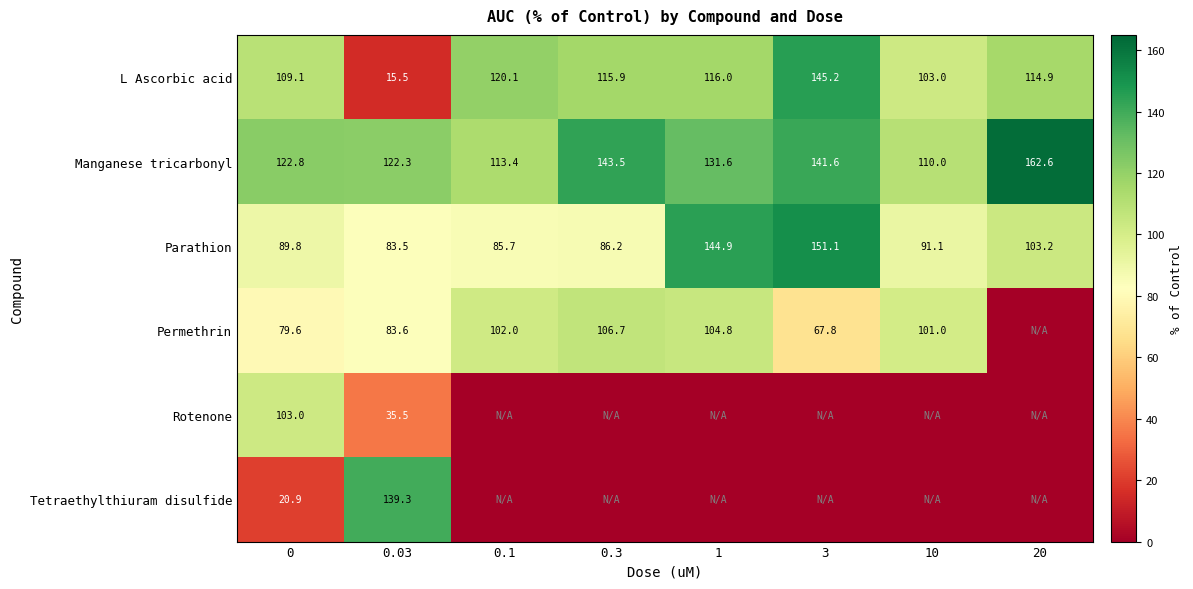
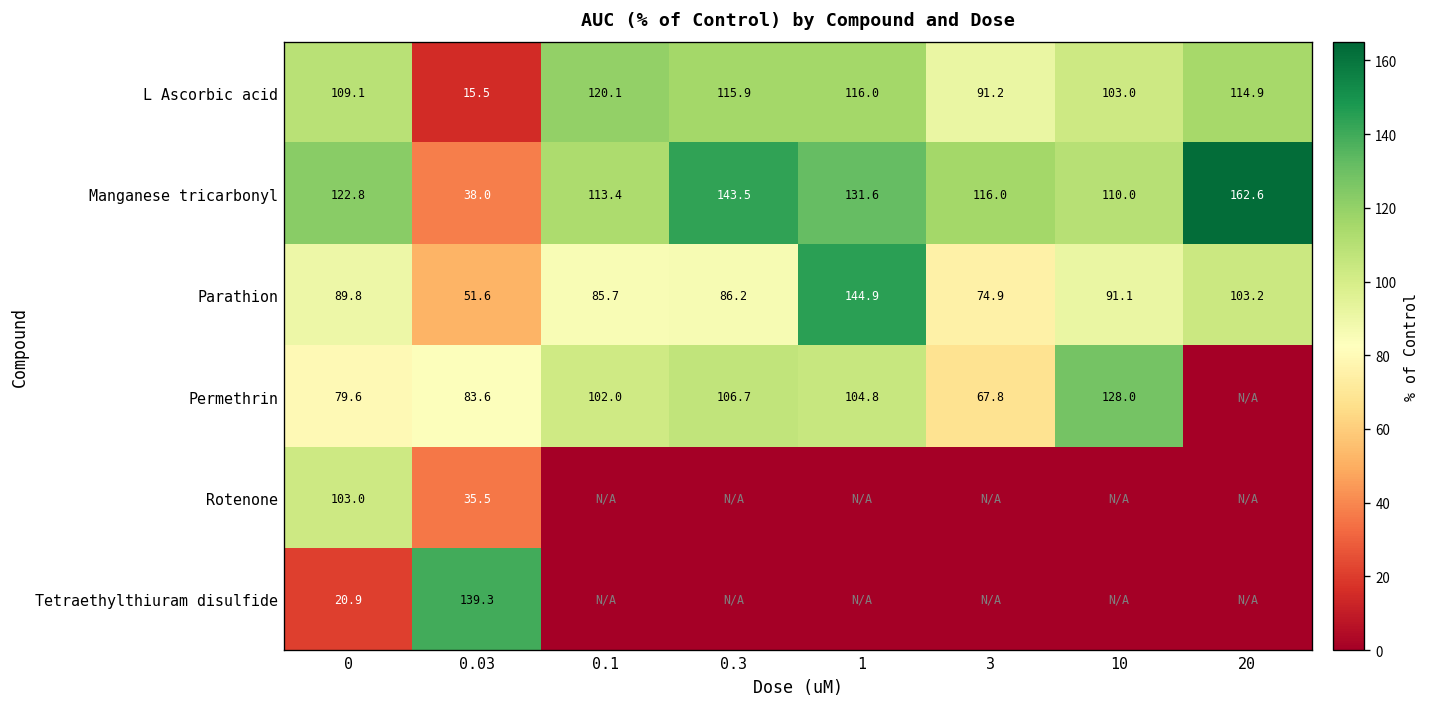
  {
    "L Ascorbic acid": {
      "0": 109.1,
      "0.03": 15.5,
      "0.1": 120.1,
      "0.3": 115.9,
      "1": 116.0,
-     "3": 145.2,
+     "3": 91.2,
      "10": 103.0,
      "20": 114.9
    },
    "Manganese tricarbonyl": {
      "0": 122.8,
-     "0.03": 122.3,
+     "0.03": 38.0,
      "0.1": 113.4,
      "0.3": 143.5,
      "1": 131.6,
-     "3": 141.6,
+     "3": 116.0,
      "10": 110.0,
      "20": 162.6
    },
    "Parathion": {
      "0": 89.8,
-     "0.03": 83.5,
+     "0.03": 51.6,
      "0.1": 85.7,
      "0.3": 86.2,
      "1": 144.9,
-     "3": 151.1,
+     "3": 74.9,
      "10": 91.1,
      "20": 103.2
    },
    "Permethrin": {
      "0": 79.6,
      "0.03": 83.6,
      "0.1": 102.0,
      "0.3": 106.7,
      "1": 104.8,
      "3": 67.8,
-     "10": 101.0
+     "10": 128.0
    },
    "Rotenone": {
      "0": 103.0,
      "0.03": 35.5
    },
    "Tetraethylthiuram disulfide": {
      "0": 20.9,
      "0.03": 139.3
    }
  }
